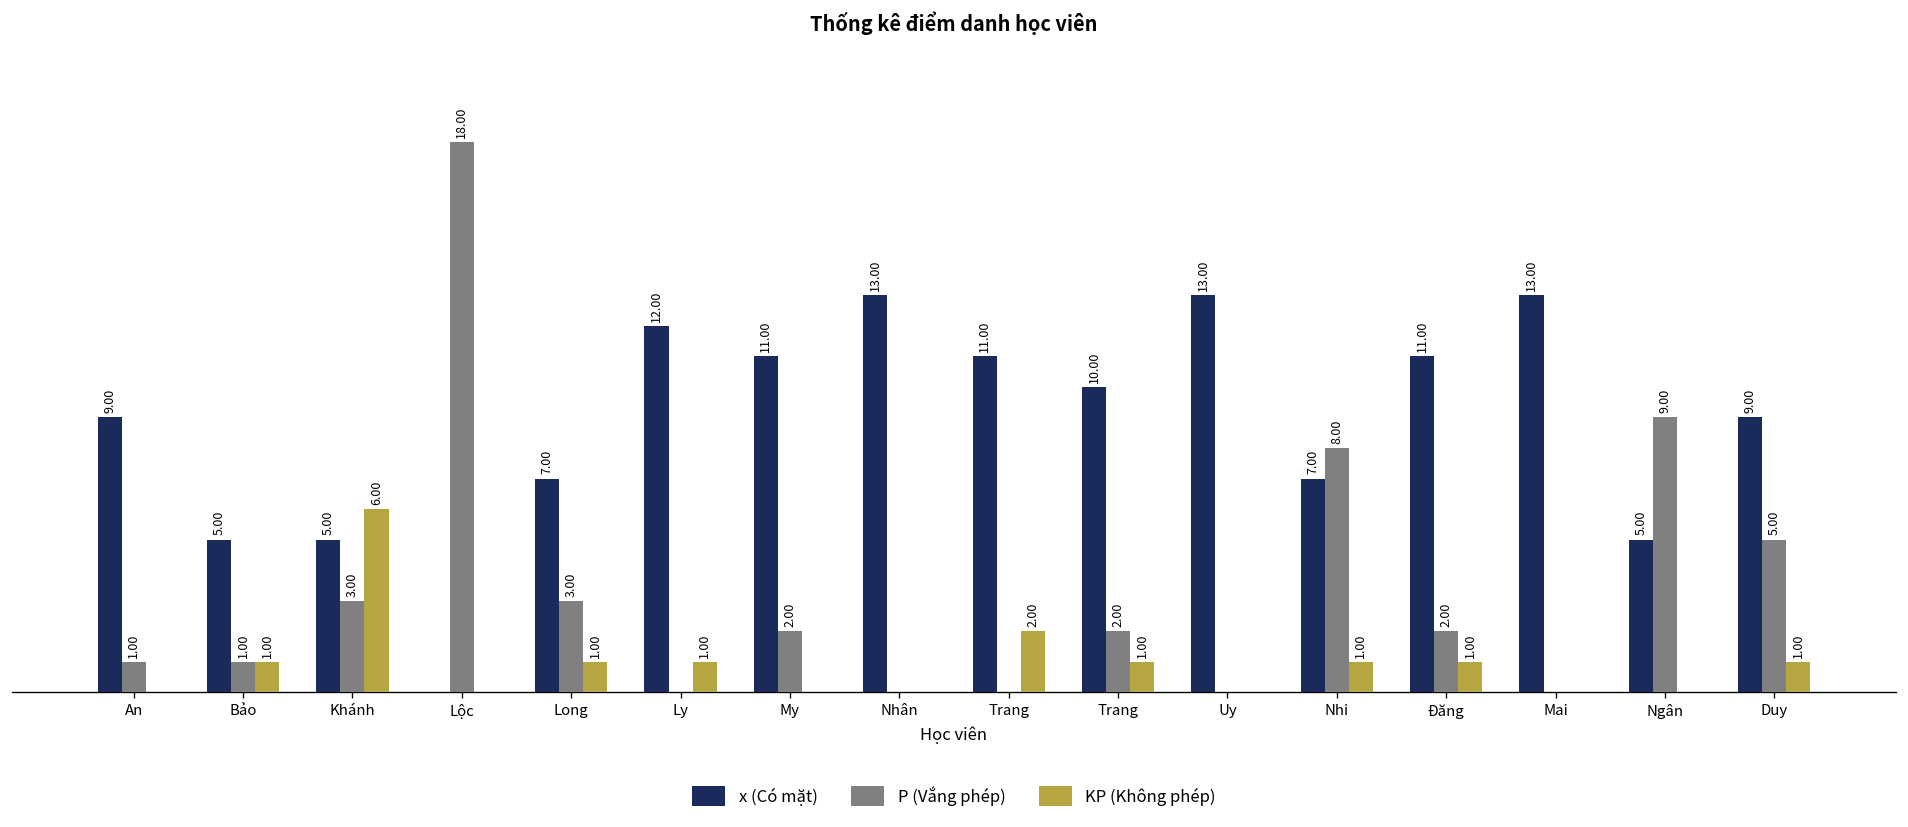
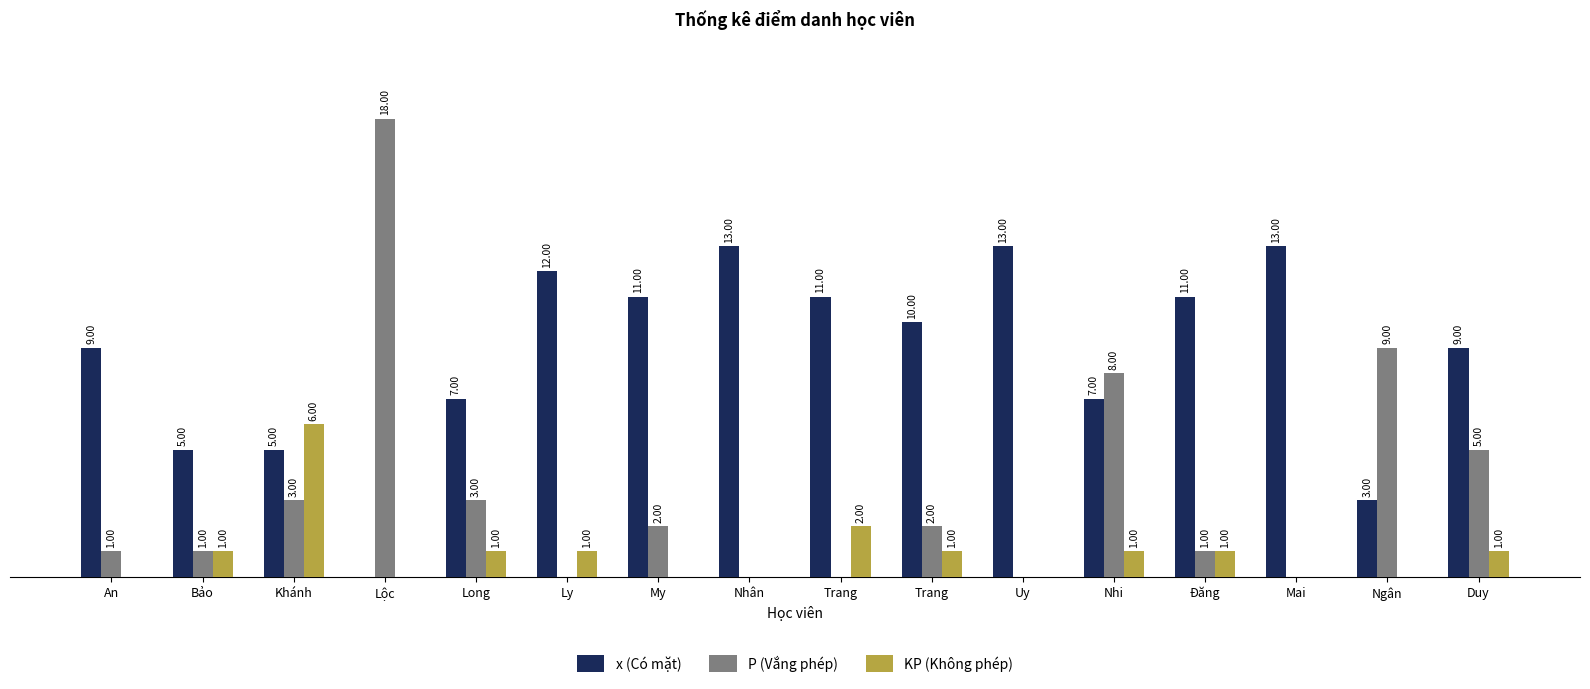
  {
    "x (Có mặt)": {
      "An": 9.00,
      "Bảo": 5.00,
      "Khánh": 5.00,
      "Long": 7.00,
      "Ly": 12.00,
      "My": 11.00,
      "Nhân": 13.00,
      "Uy": 13.00,
      "Nhi": 7.00,
      "Đăng": 11.00,
      "Mai": 13.00,
-     "Ngân": 5.00,
+     "Ngân": 3.00,
      "Duy": 9.00
    },
    "P (Vắng phép)": {
      "An": 1.00,
      "Bảo": 1.00,
      "Khánh": 3.00,
      "Lộc": 18.00,
      "Long": 3.00,
      "My": 2.00,
      "Nhi": 8.00,
-     "Đăng": 2.00,
+     "Đăng": 1.00,
      "Ngân": 9.00,
      "Duy": 5.00
    },
    "KP (Không phép)": {
      "Bảo": 1.00,
      "Khánh": 6.00,
      "Long": 1.00,
      "Ly": 1.00,
      "Nhi": 1.00,
      "Đăng": 1.00,
      "Duy": 1.00
    }
  }
